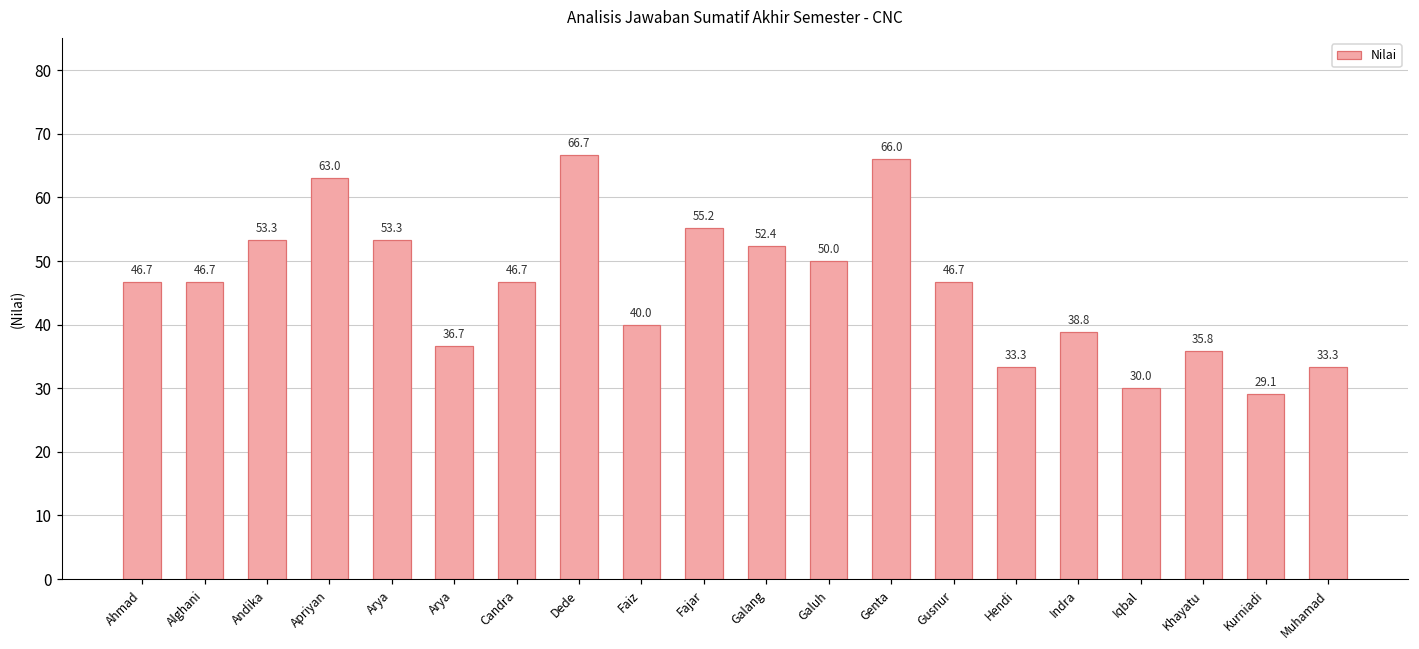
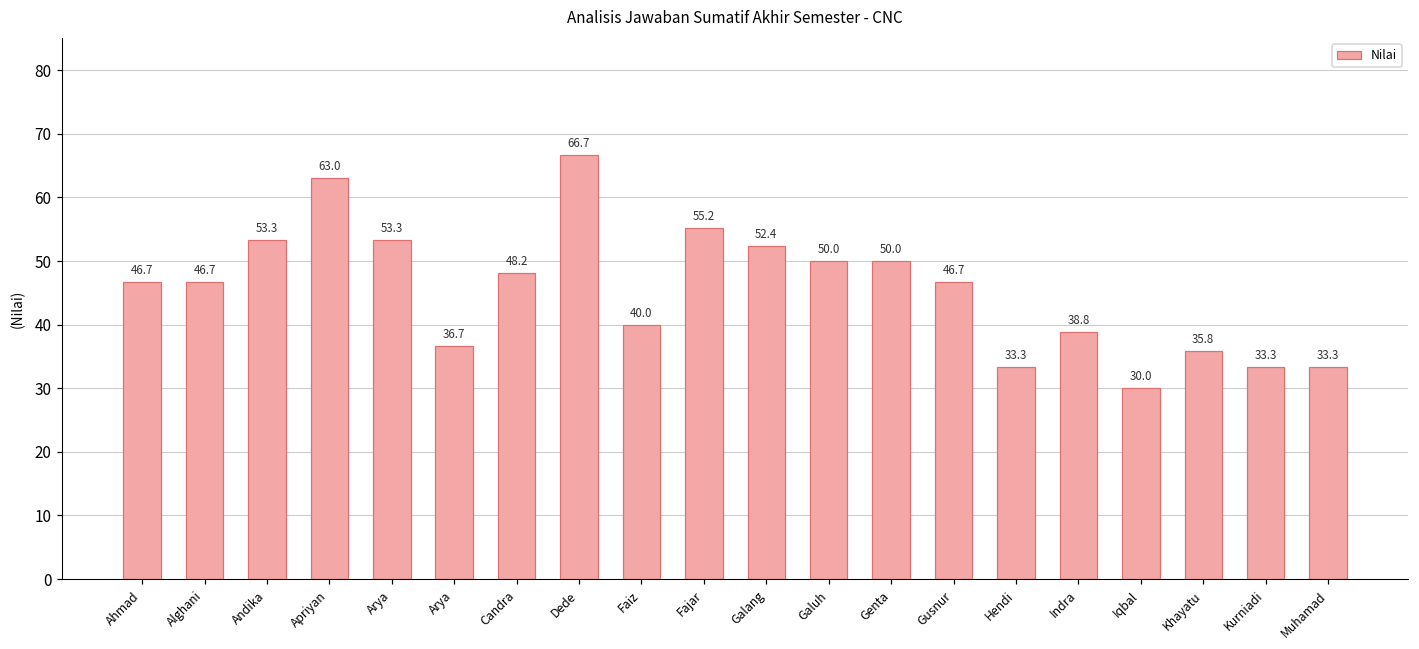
  {
    "Ahmad": 46.7,
    "Alghani": 46.7,
    "Andika": 53.3,
    "Apriyan": 63.0,
-   "Candra": 46.7,
+   "Candra": 48.2,
    "Dede": 66.7,
    "Faiz": 40.0,
    "Fajar": 55.2,
    "Galang": 52.4,
    "Galuh": 50.0,
-   "Genta": 66.0,
+   "Genta": 50.0,
    "Gusnur": 46.7,
    "Hendi": 33.3,
    "Indra": 38.8,
    "Iqbal": 30.0,
    "Khayatu": 35.8,
-   "Kurniadi": 29.1,
+   "Kurniadi": 33.3,
    "Muhamad": 33.3
  }
